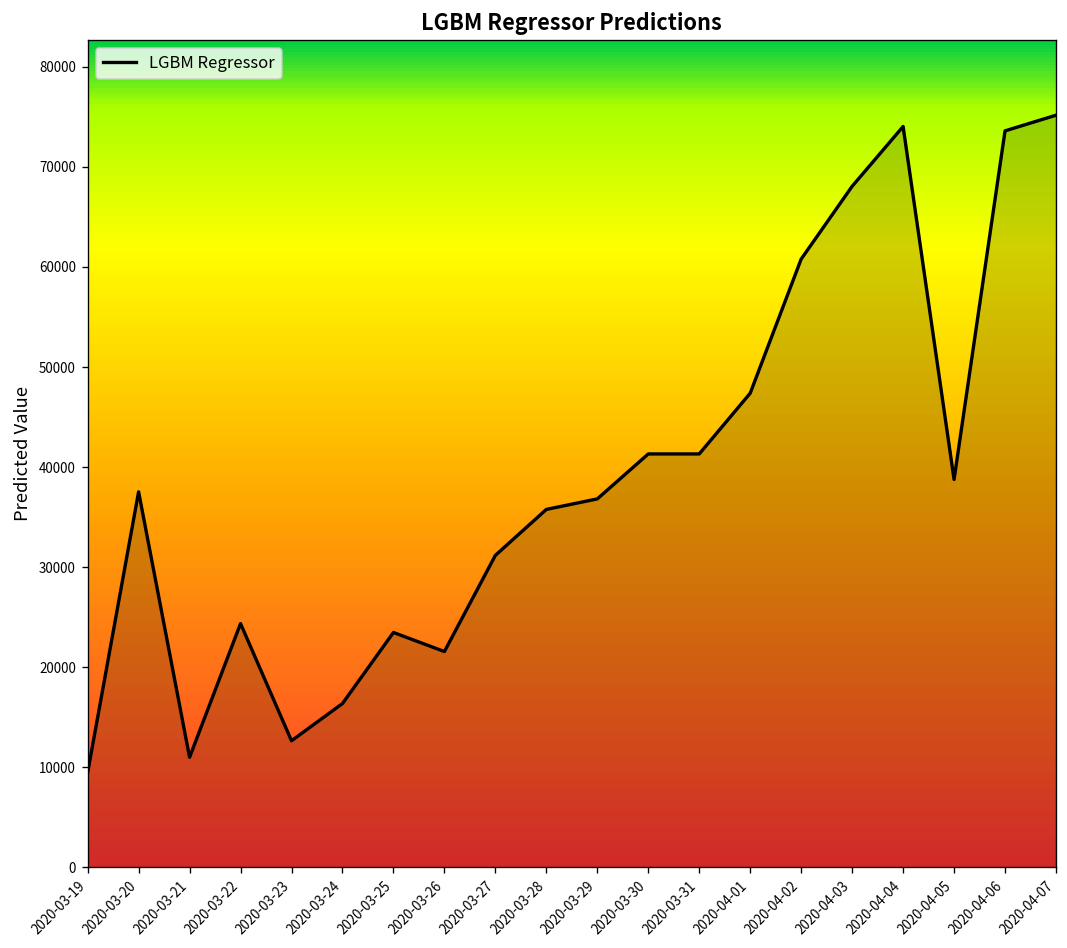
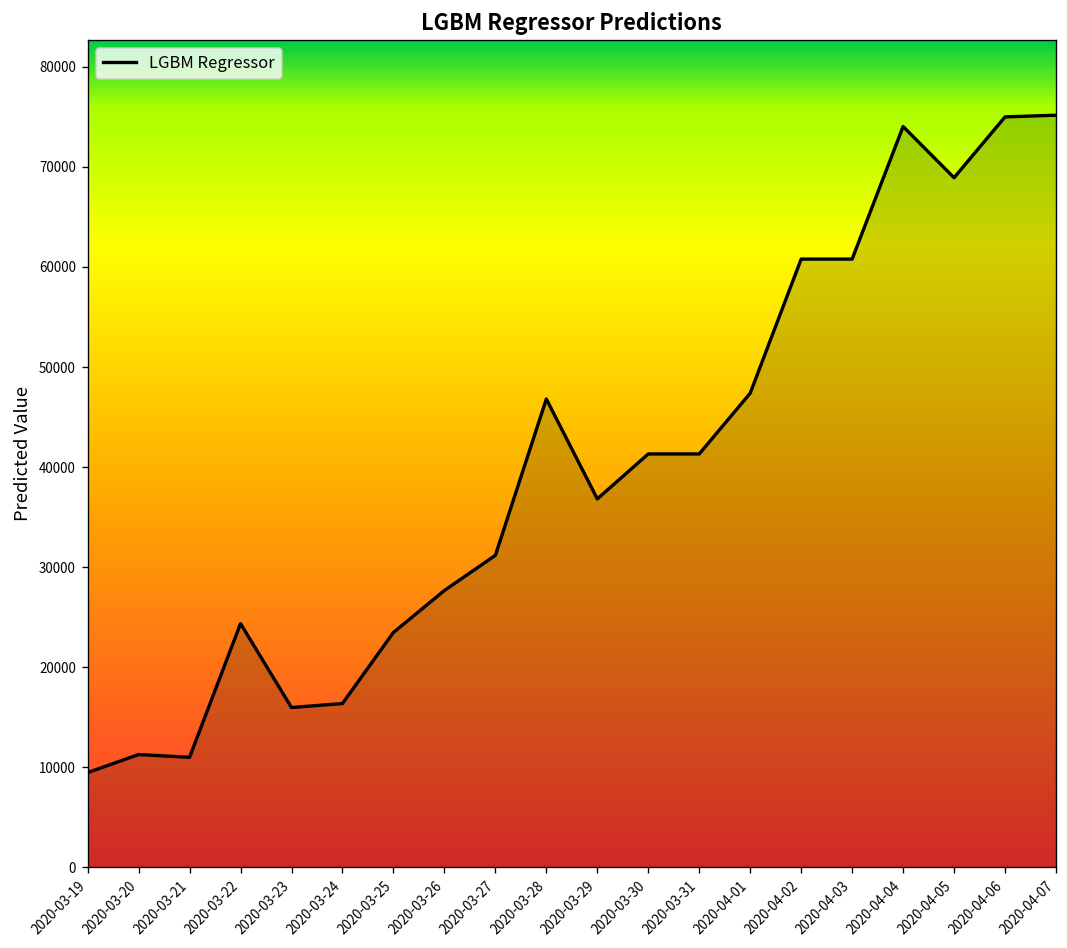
  {
    "2020-03-19": 9000,
-   "2020-03-20": 38000,
+   "2020-03-20": 11000,
    "2020-03-21": 11000,
    "2020-03-22": 24000,
-   "2020-03-23": 13000,
+   "2020-03-23": 16000,
    "2020-03-24": 16000,
    "2020-03-25": 23000,
-   "2020-03-26": 22000,
+   "2020-03-26": 28000,
    "2020-03-27": 31000,
-   "2020-03-28": 36000,
+   "2020-03-28": 47000,
    "2020-03-29": 37000,
    "2020-03-30": 41000,
    "2020-03-31": 41000,
    "2020-04-01": 47000,
    "2020-04-02": 61000,
-   "2020-04-03": 68000,
+   "2020-04-03": 61000,
    "2020-04-04": 74000,
-   "2020-04-05": 39000,
-   "2020-04-06": 74000,
+   "2020-04-05": 69000,
+   "2020-04-06": 75000,
    "2020-04-07": 75000
  }
